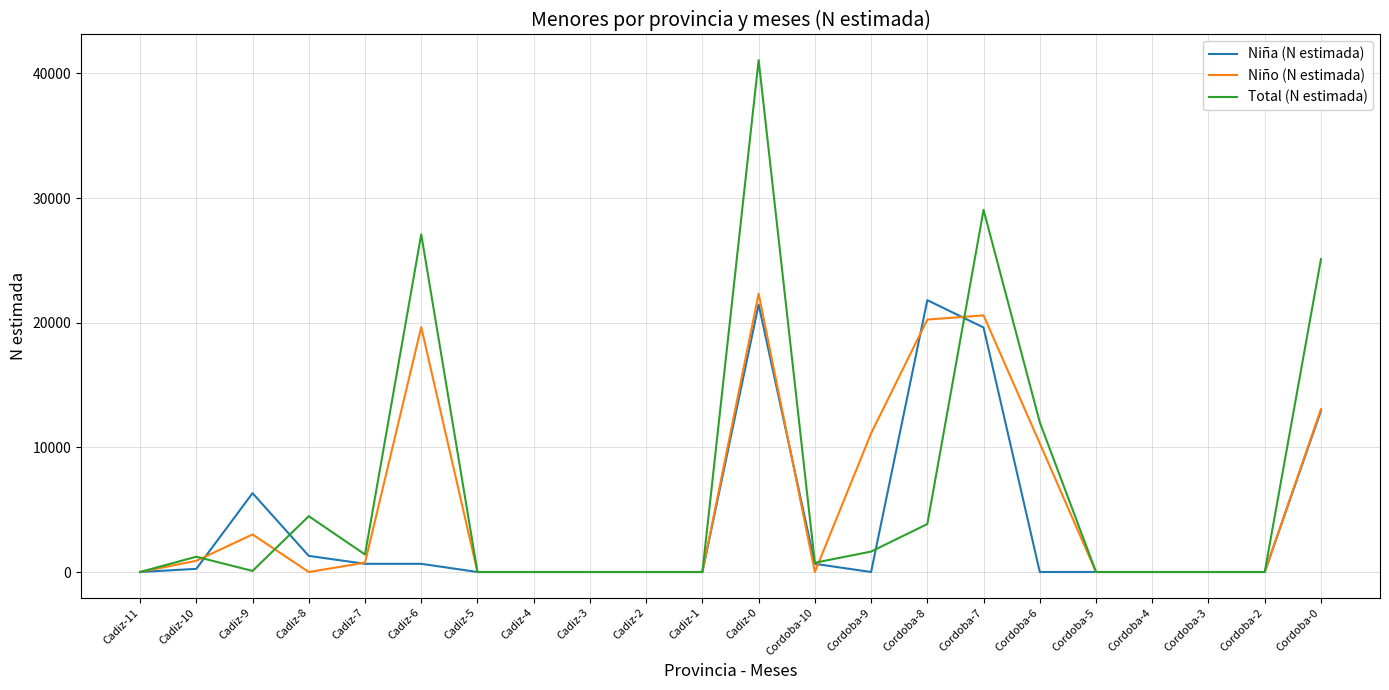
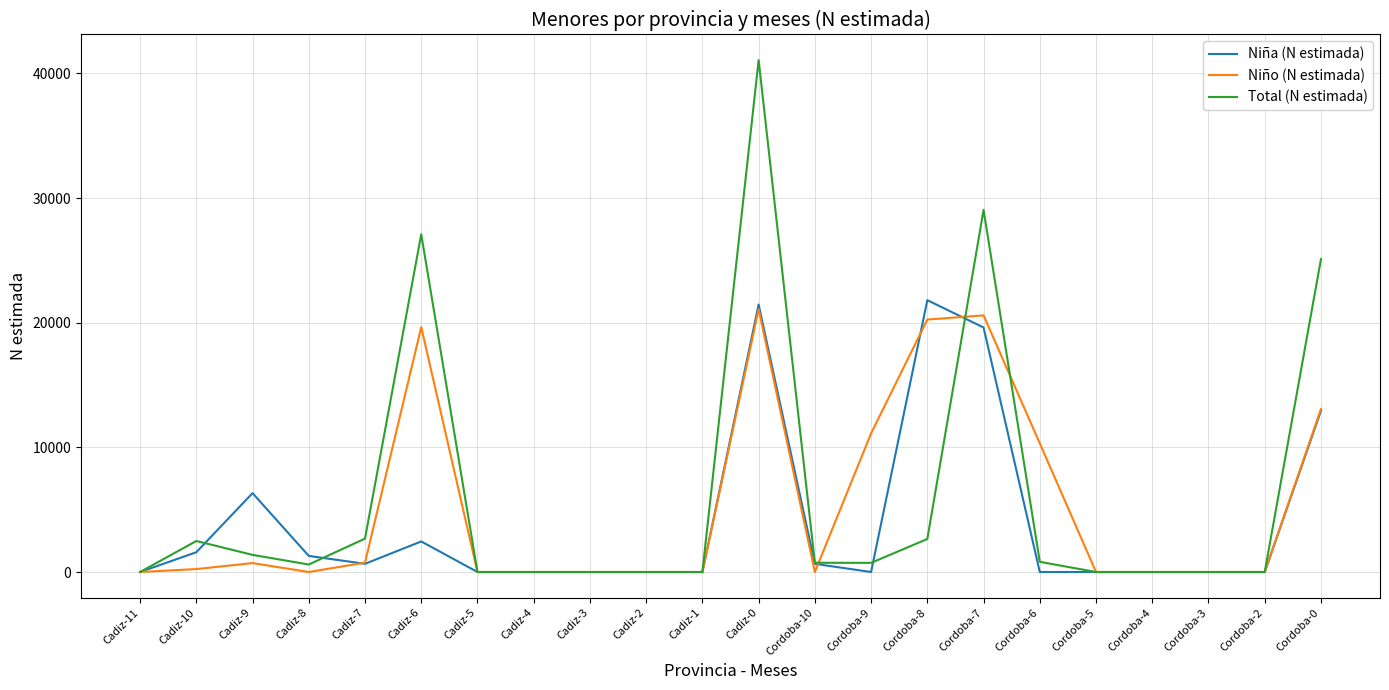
  {
    "Niña (N estimada)": {
-     "Cadiz-10": 300,
+     "Cadiz-10": 1600,
      "Cadiz-9": 6300,
      "Cadiz-8": 1300,
-     "Cadiz-6": 700,
+     "Cadiz-6": 2500,
      "Cadiz-0": 21500,
      "Cordoba-9": 0,
      "Cordoba-8": 21800,
      "Cordoba-7": 19600,
      "Cordoba-6": 0
    },
    "Niño (N estimada)": {
-     "Cadiz-10": 900,
-     "Cadiz-9": 3000,
+     "Cadiz-10": 200,
+     "Cadiz-9": 700,
      "Cadiz-8": 0,
      "Cadiz-6": 19600,
-     "Cadiz-0": 22300,
+     "Cadiz-0": 21100,
      "Cordoba-10": 0,
      "Cordoba-9": 11100,
      "Cordoba-8": 20300,
      "Cordoba-7": 20600,
      "Cordoba-6": 10300
    },
    "Total (N estimada)": {
-     "Cadiz-10": 1200,
-     "Cadiz-9": 100,
-     "Cadiz-8": 4500,
-     "Cadiz-7": 1400,
+     "Cadiz-10": 2500,
+     "Cadiz-9": 1400,
+     "Cadiz-8": 600,
+     "Cadiz-7": 2700,
      "Cadiz-6": 27100,
      "Cadiz-0": 41100,
-     "Cordoba-9": 1600,
-     "Cordoba-8": 3800,
+     "Cordoba-9": 700,
+     "Cordoba-8": 2700,
      "Cordoba-7": 29000,
-     "Cordoba-6": 12000,
+     "Cordoba-6": 800,
      "Cordoba-0": 25100
    }
  }
